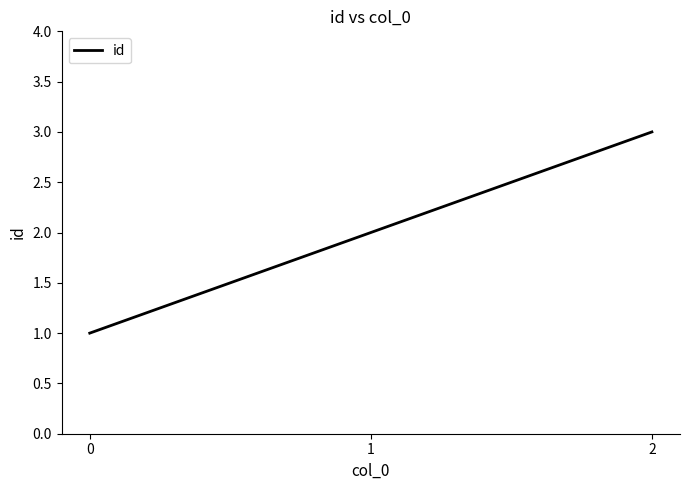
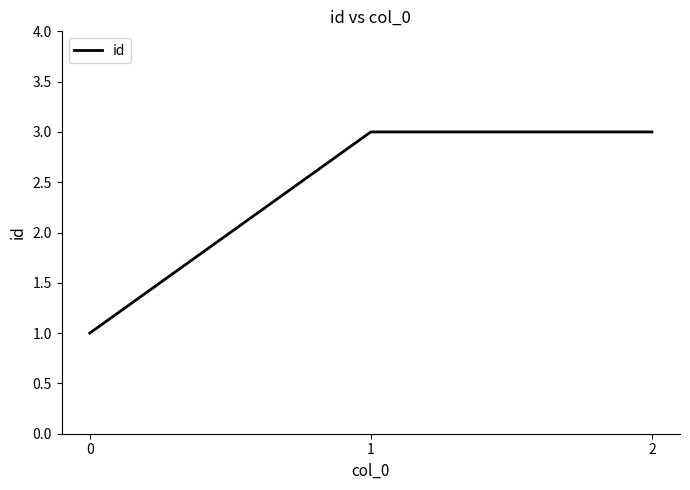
  {
    "0": 1,
-   "1": 2,
+   "1": 3,
    "2": 3
  }
